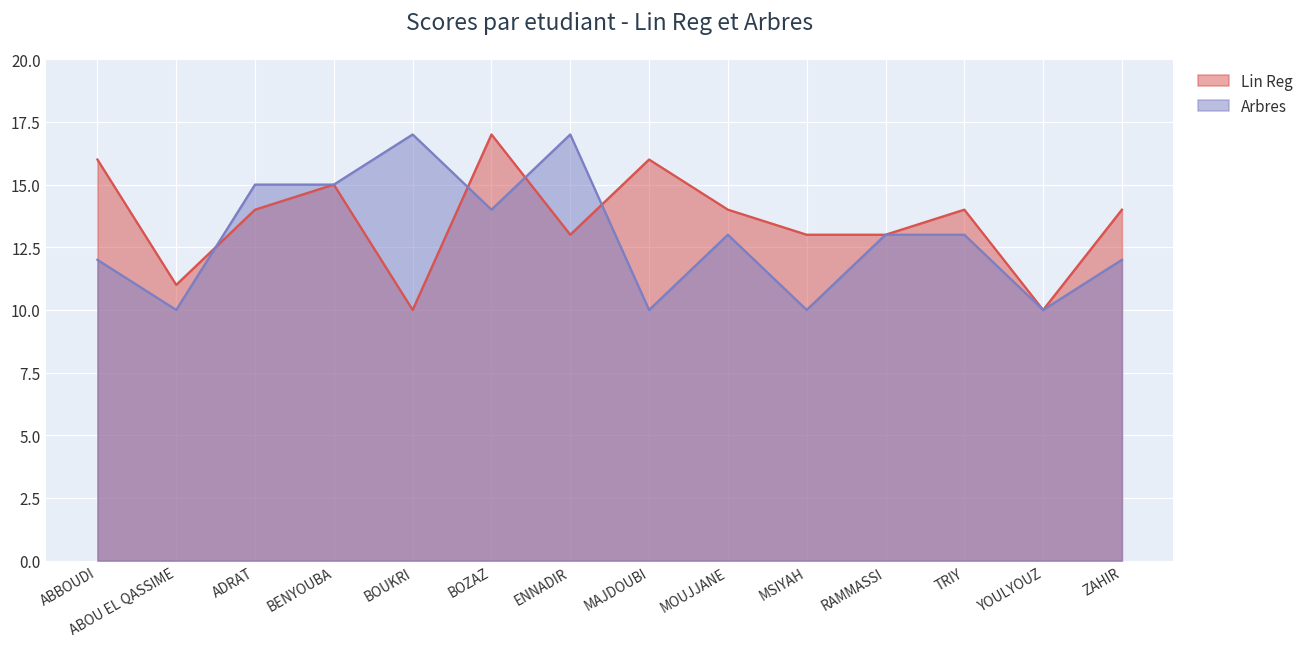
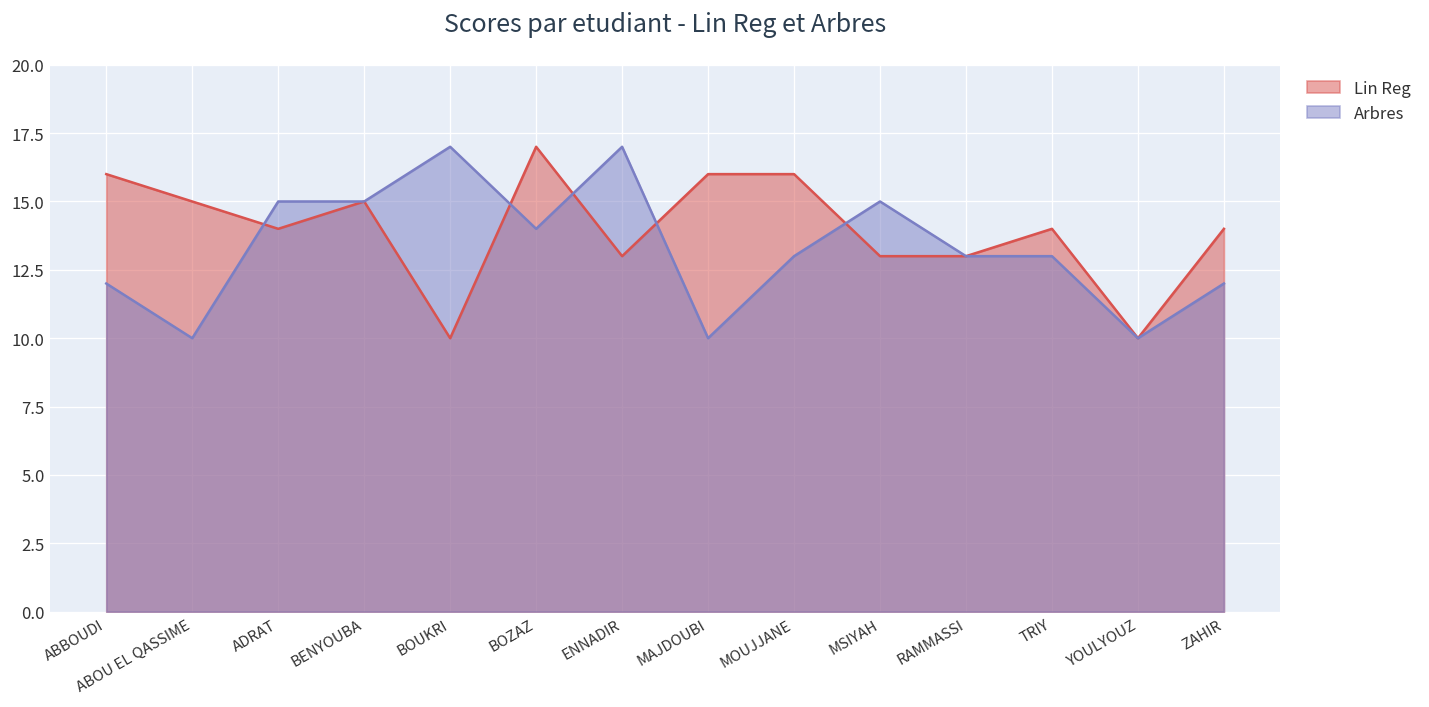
  {
    "Lin Reg": {
      "ABBOUDI": 16,
-     "ABOU EL QASSIME": 11,
+     "ABOU EL QASSIME": 15,
      "ADRAT": 14,
      "BOUKRI": 10,
      "BOZAZ": 17,
      "ENNADIR": 13,
      "MAJDOUBI": 16,
-     "MOUJJANE": 14,
+     "MOUJJANE": 16,
      "MSIYAH": 13,
      "TRIY": 14,
      "ZAHIR": 14
    },
    "Arbres": {
      "ABBOUDI": 12,
      "ABOU EL QASSIME": 10,
      "ADRAT": 15,
      "BOUKRI": 17,
      "BOZAZ": 14,
      "ENNADIR": 17,
      "MAJDOUBI": 10,
      "MOUJJANE": 13,
-     "MSIYAH": 10,
+     "MSIYAH": 15,
      "TRIY": 13,
      "ZAHIR": 12
    }
  }
